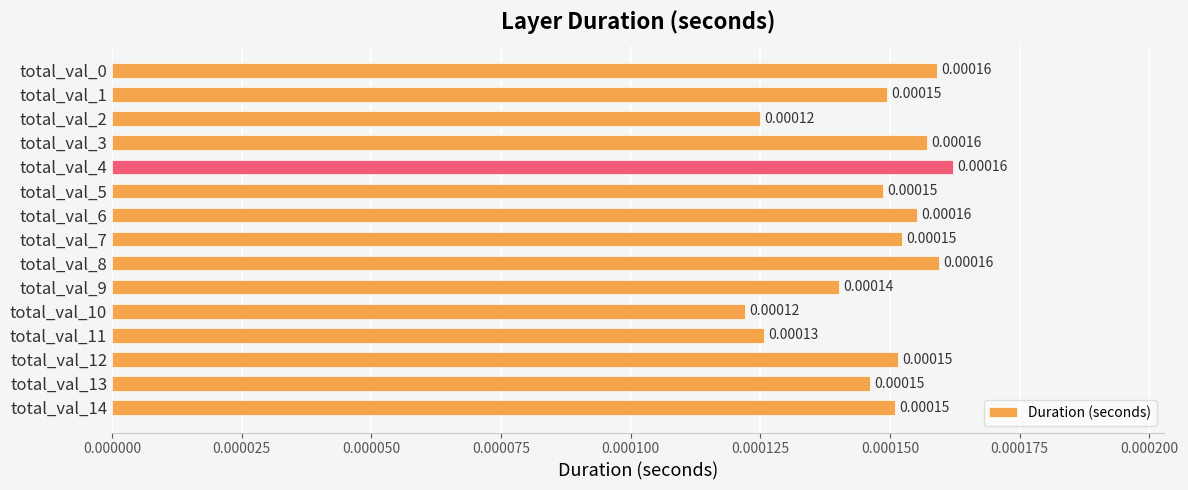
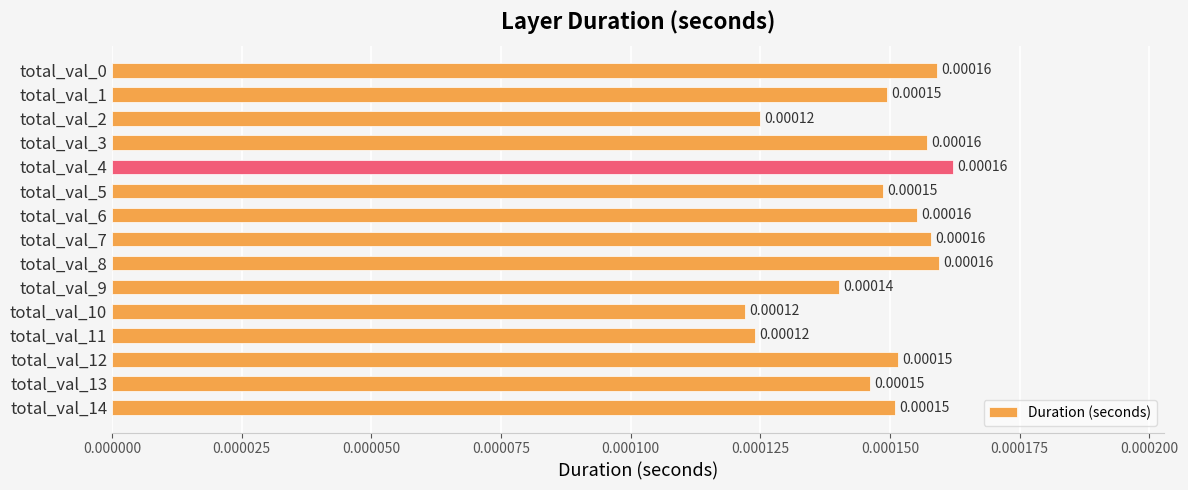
  {
    "total_val_0": 0.00016,
    "total_val_1": 0.00015,
    "total_val_2": 0.00012,
    "total_val_3": 0.00016,
    "total_val_4": 0.00016,
    "total_val_5": 0.00015,
    "total_val_6": 0.00016,
-   "total_val_7": 0.00015,
+   "total_val_7": 0.00016,
    "total_val_8": 0.00016,
    "total_val_9": 0.00014,
    "total_val_10": 0.00012,
-   "total_val_11": 0.00013,
+   "total_val_11": 0.00012,
    "total_val_12": 0.00015,
    "total_val_13": 0.00015,
    "total_val_14": 0.00015
  }
